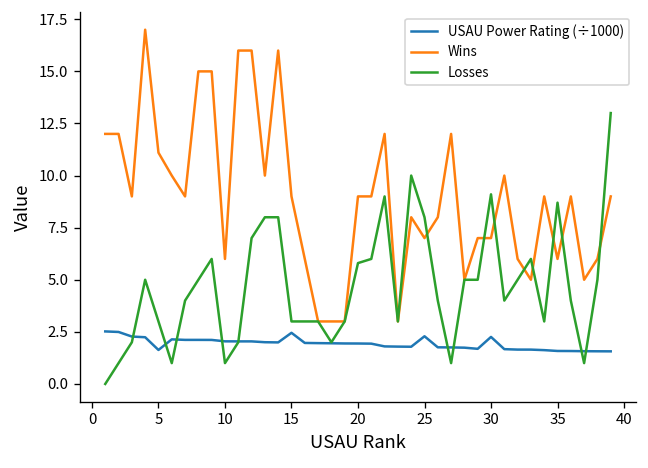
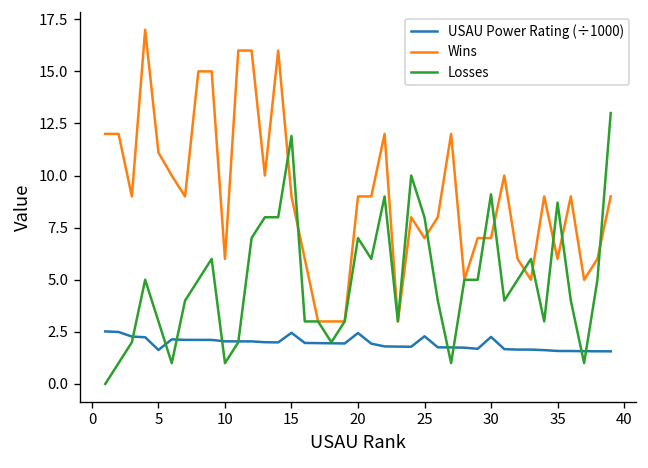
  {
    "USAU Power Rating (÷1000)": {
      "5": 1.6,
      "10": 2.0,
      "15": 2.5,
-     "20": 1.9,
+     "20": 2.4,
      "25": 2.3,
      "30": 2.3,
      "35": 1.6
    },
    "Wins": {
      "5": 11.1,
      "10": 6.0,
      "15": 9.0,
      "20": 9.0,
      "25": 7.0,
      "30": 7.0,
      "35": 6.0
    },
    "Losses": {
      "5": 3.0,
      "10": 1.0,
-     "15": 3.0,
-     "20": 5.8,
+     "15": 11.9,
+     "20": 7.0,
      "25": 8.0,
      "30": 9.1,
      "35": 8.7
    }
  }
